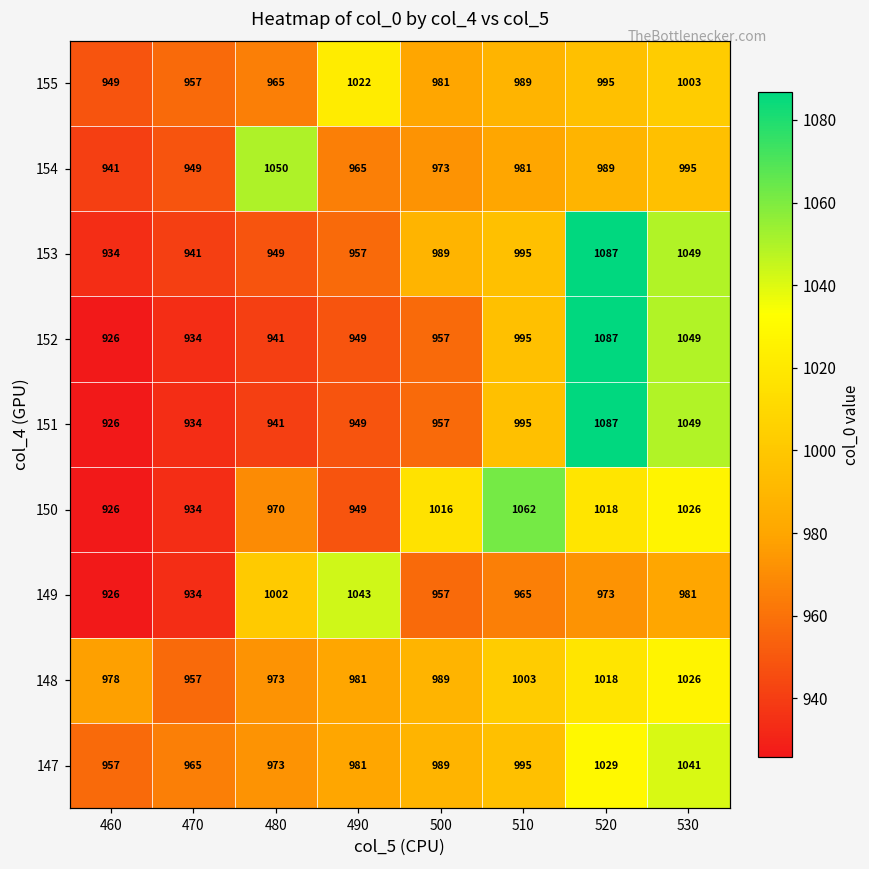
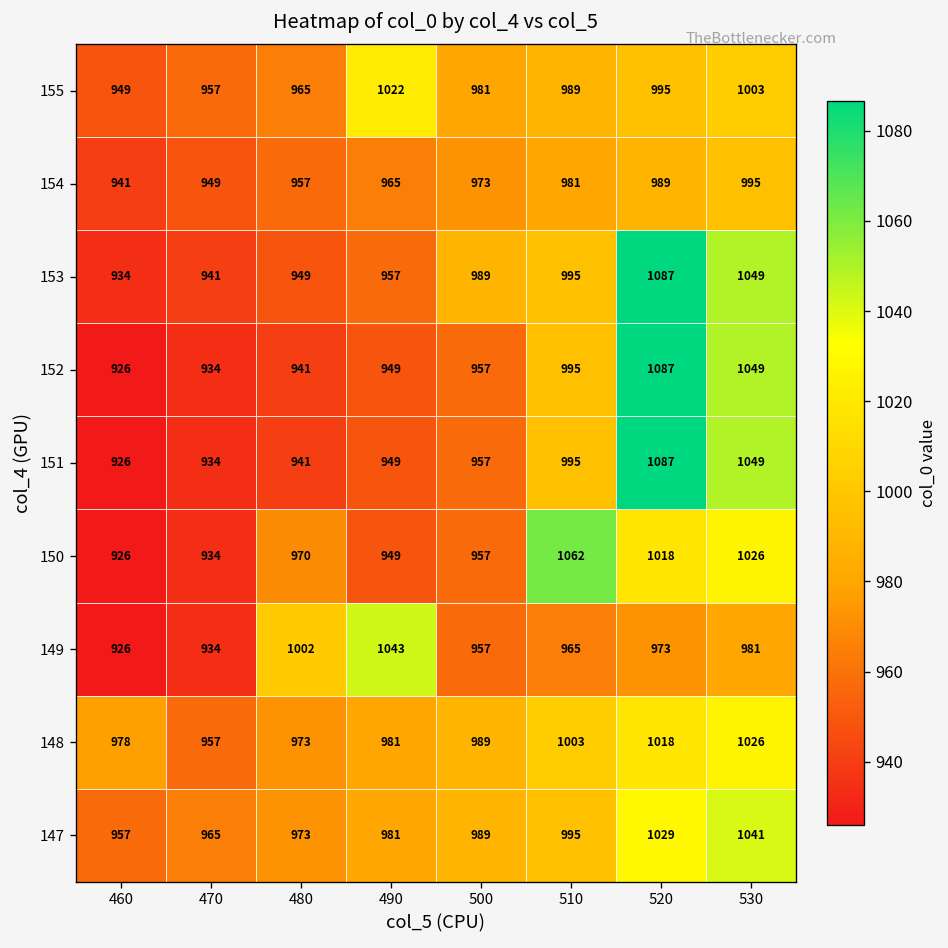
  {
    "155": {
      "460": 949,
      "470": 957,
      "480": 965,
      "490": 1022,
      "500": 981,
      "510": 989,
      "520": 995,
      "530": 1003
    },
    "154": {
      "460": 941,
      "470": 949,
-     "480": 1050,
+     "480": 957,
      "490": 965,
      "500": 973,
      "510": 981,
      "520": 989,
      "530": 995
    },
    "153": {
      "460": 934,
      "470": 941,
      "480": 949,
      "490": 957,
      "500": 989,
      "510": 995,
      "520": 1087,
      "530": 1049
    },
    "152": {
      "460": 926,
      "470": 934,
      "480": 941,
      "490": 949,
      "500": 957,
      "510": 995,
      "520": 1087,
      "530": 1049
    },
    "151": {
      "460": 926,
      "470": 934,
      "480": 941,
      "490": 949,
      "500": 957,
      "510": 995,
      "520": 1087,
      "530": 1049
    },
    "150": {
      "460": 926,
      "470": 934,
      "480": 970,
      "490": 949,
-     "500": 1016,
+     "500": 957,
      "510": 1062,
      "520": 1018,
      "530": 1026
    },
    "149": {
      "460": 926,
      "470": 934,
      "480": 1002,
      "490": 1043,
      "500": 957,
      "510": 965,
      "520": 973,
      "530": 981
    },
    "148": {
      "460": 978,
      "470": 957,
      "480": 973,
      "490": 981,
      "500": 989,
      "510": 1003,
      "520": 1018,
      "530": 1026
    },
    "147": {
      "460": 957,
      "470": 965,
      "480": 973,
      "490": 981,
      "500": 989,
      "510": 995,
      "520": 1029,
      "530": 1041
    }
  }
